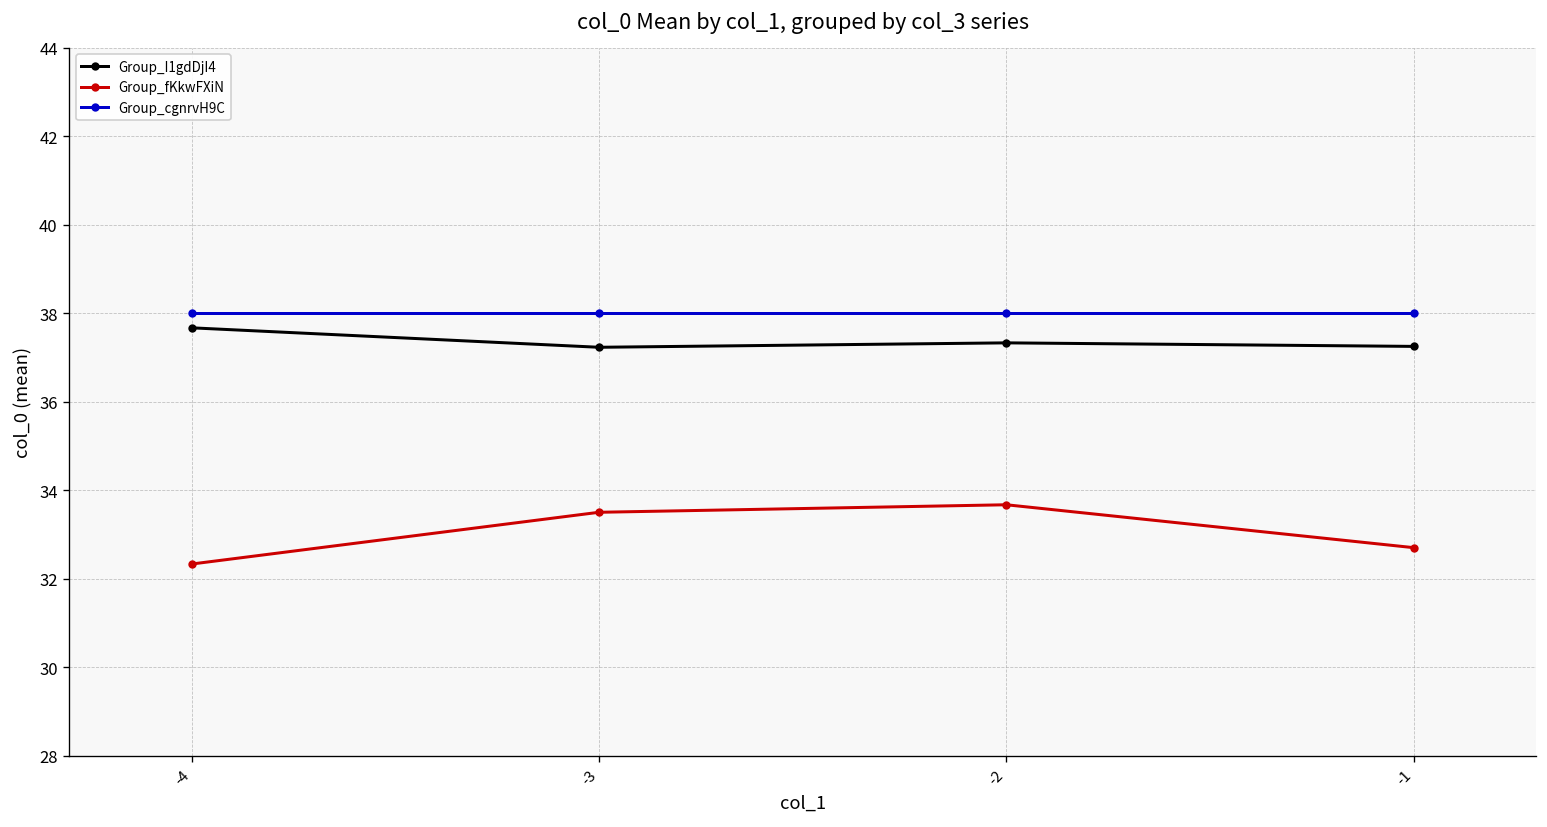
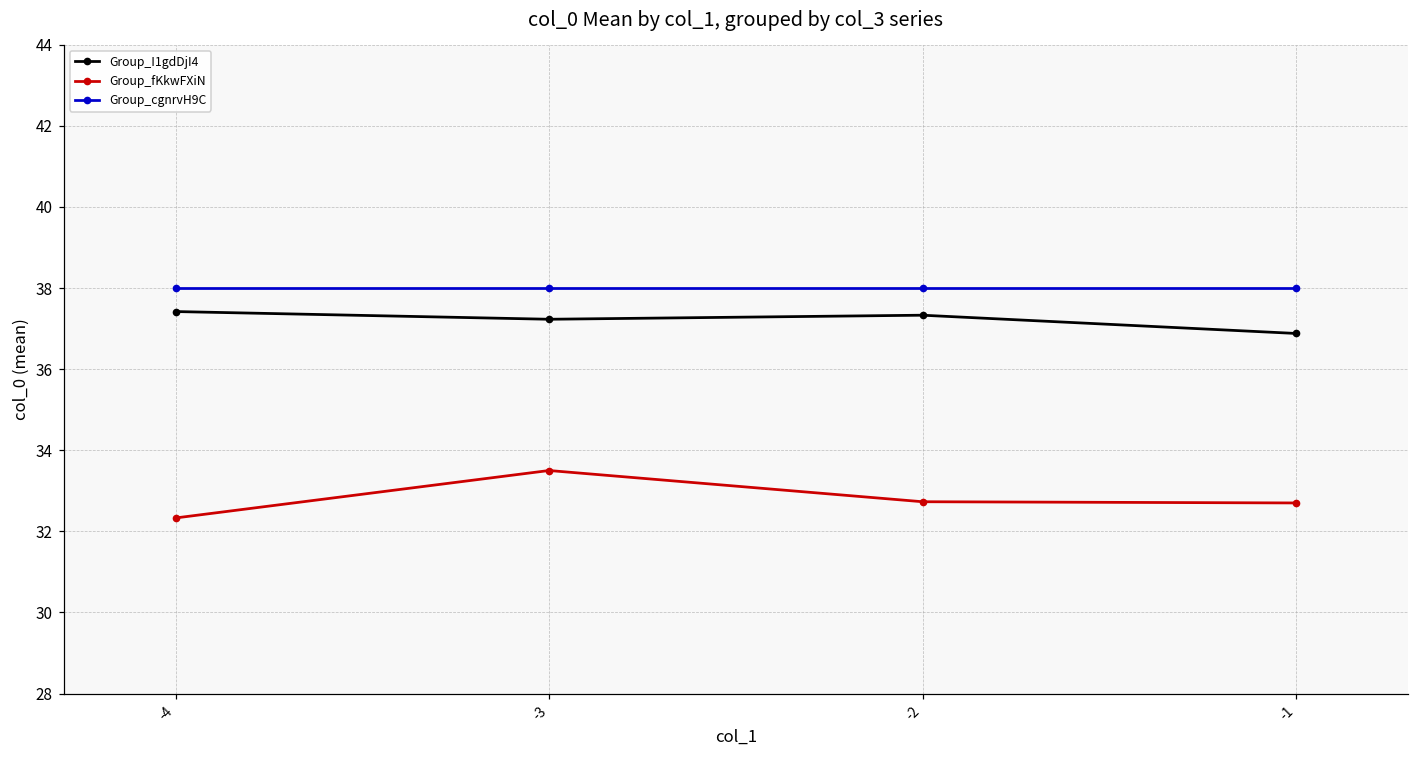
  {
    "Group_I1gdDjI4": {
-     "-4": 37.7,
+     "-4": 37.4,
      "-3": 37.2,
      "-2": 37.3,
-     "-1": 37.3
+     "-1": 36.9
    },
    "Group_fKkwFXiN": {
      "-4": 32.3,
      "-3": 33.5,
-     "-2": 33.7,
+     "-2": 32.7,
      "-1": 32.7
    },
    "Group_cgnrvH9C": {
      "-4": 38.0,
      "-3": 38.0,
      "-2": 38.0,
      "-1": 38.0
    }
  }
